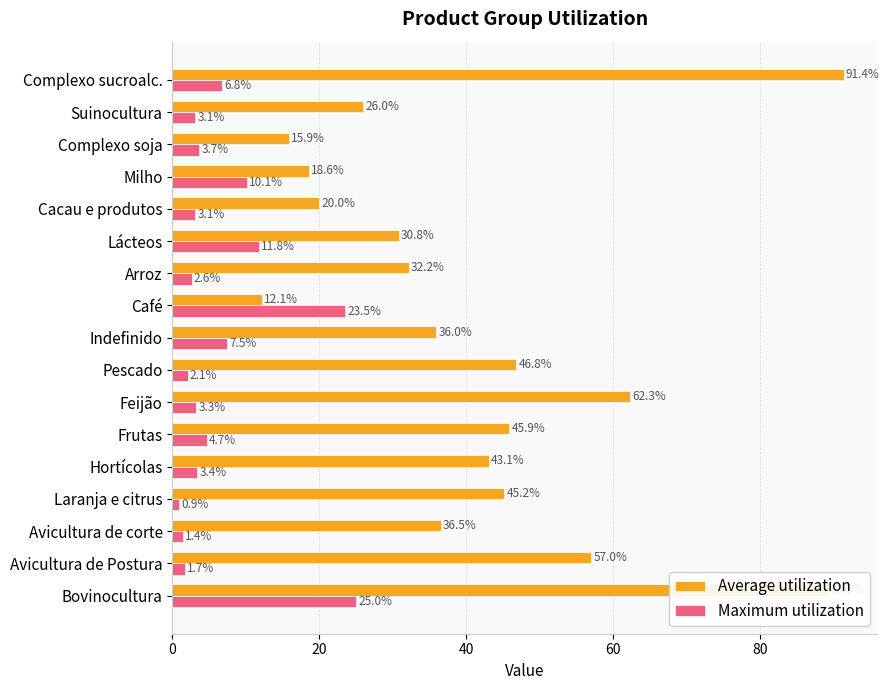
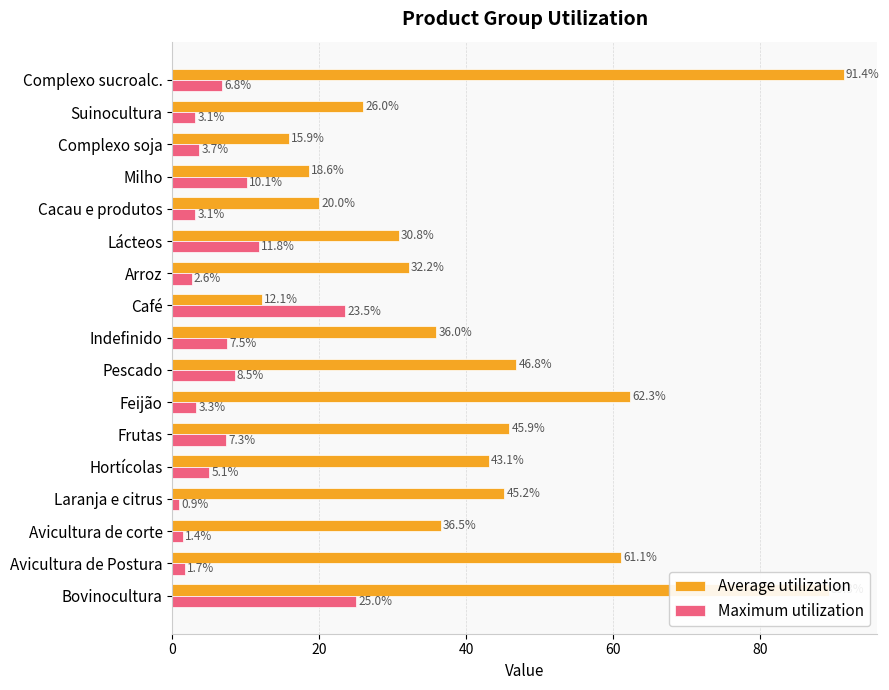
  {
    "Average utilization": {
      "Complexo sucroalc.": "91.4%",
      "Suinocultura": "26.0%",
      "Complexo soja": "15.9%",
      "Milho": "18.6%",
      "Cacau e produtos": "20.0%",
      "Lácteos": "30.8%",
      "Arroz": "32.2%",
      "Café": "12.1%",
      "Indefinido": "36.0%",
      "Pescado": "46.8%",
      "Feijão": "62.3%",
      "Frutas": "45.9%",
      "Hortícolas": "43.1%",
      "Laranja e citrus": "45.2%",
      "Avicultura de corte": "36.5%",
-     "Avicultura de Postura": "57.0%"
+     "Avicultura de Postura": "61.1%"
    },
    "Maximum utilization": {
      "Complexo sucroalc.": "6.8%",
      "Suinocultura": "3.1%",
      "Complexo soja": "3.7%",
      "Milho": "10.1%",
      "Cacau e produtos": "3.1%",
      "Lácteos": "11.8%",
      "Arroz": "2.6%",
      "Café": "23.5%",
      "Indefinido": "7.5%",
-     "Pescado": "2.1%",
+     "Pescado": "8.5%",
      "Feijão": "3.3%",
-     "Frutas": "4.7%",
-     "Hortícolas": "3.4%",
+     "Frutas": "7.3%",
+     "Hortícolas": "5.1%",
      "Laranja e citrus": "0.9%",
      "Avicultura de corte": "1.4%",
      "Avicultura de Postura": "1.7%",
      "Bovinocultura": "25.0%"
    }
  }
